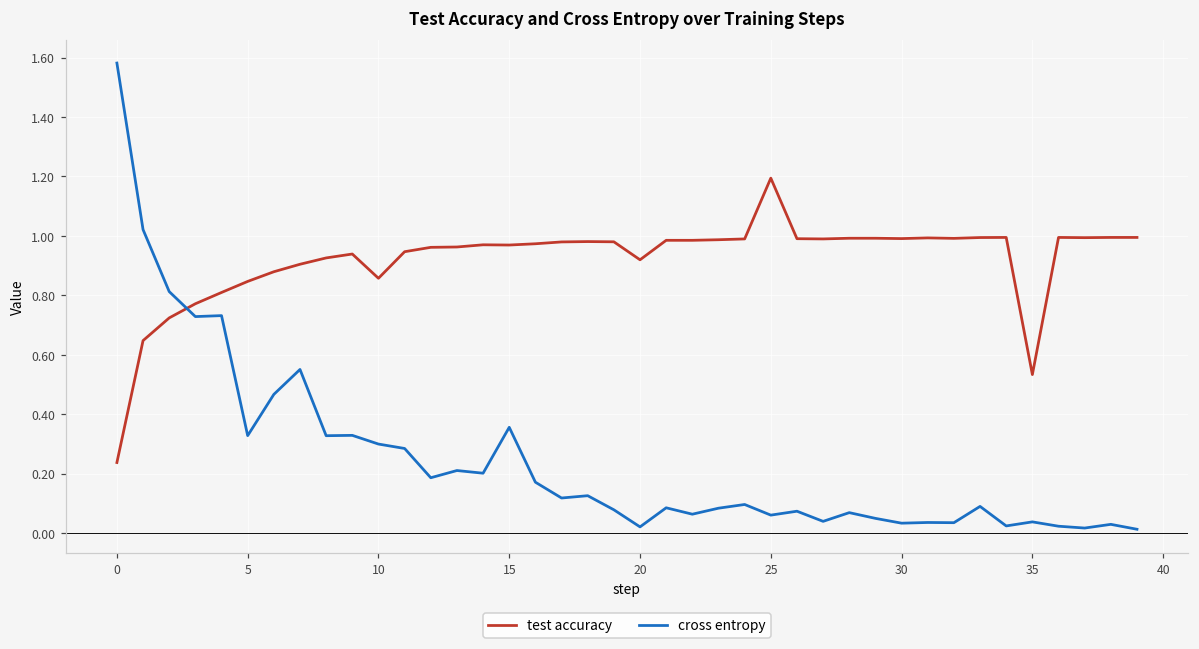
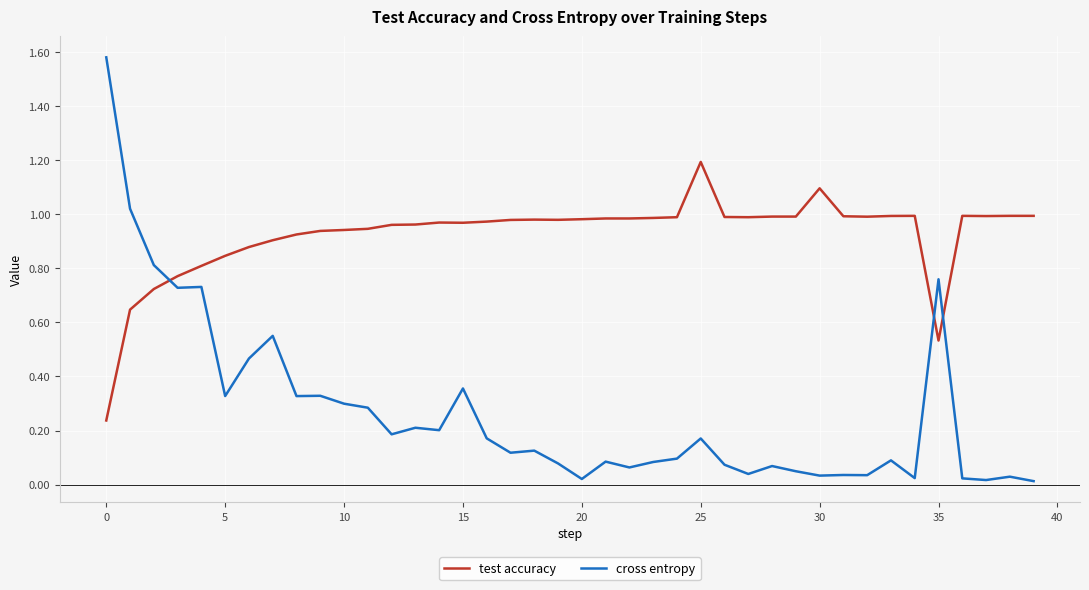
  {
    "test accuracy": {
      "0": 0.24,
      "5": 0.85,
-     "10": 0.86,
+     "10": 0.94,
      "15": 0.97,
-     "20": 0.92,
+     "20": 0.98,
      "25": 1.19,
-     "30": 0.99,
+     "30": 1.10,
      "35": 0.53
    },
    "cross entropy": {
      "0": 1.58,
      "5": 0.33,
      "10": 0.30,
      "15": 0.36,
      "20": 0.02,
-     "25": 0.06,
+     "25": 0.17,
      "30": 0.03,
-     "35": 0.04
+     "35": 0.76
    }
  }
